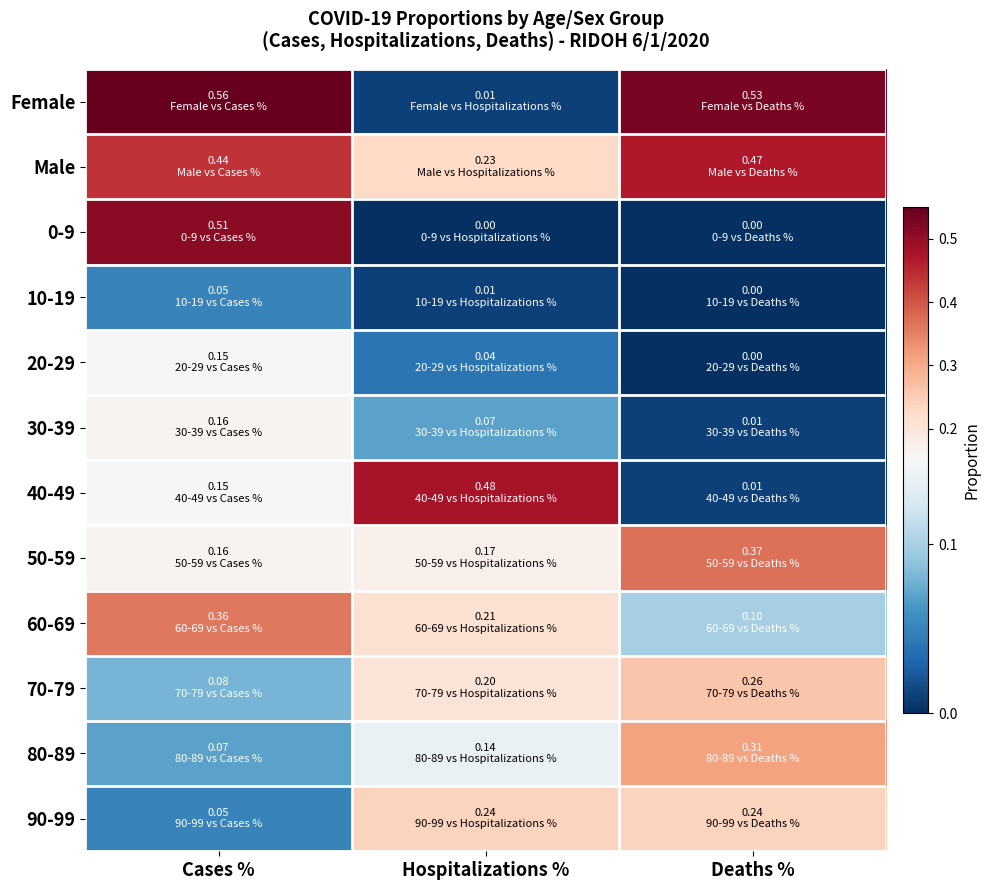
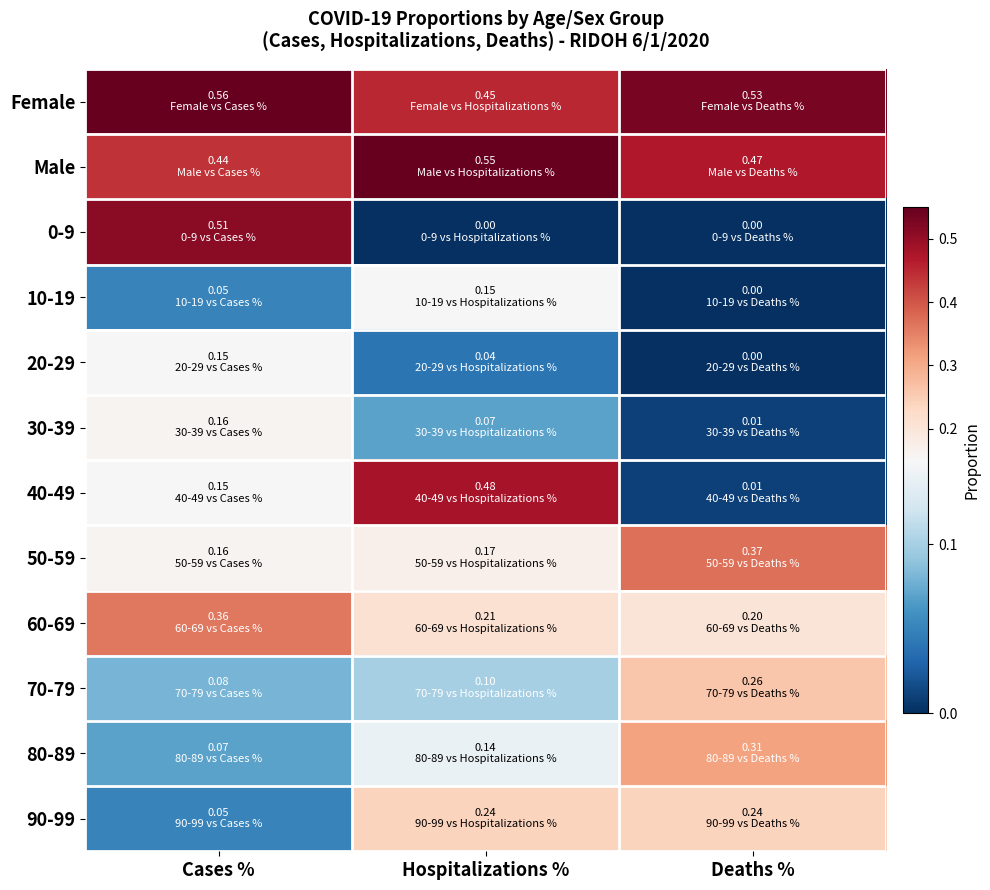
  {
    "Female": {
      "Cases %": 0.56,
-     "Hospitalizations %": 0.01,
+     "Hospitalizations %": 0.45,
      "Deaths %": 0.53
    },
    "Male": {
      "Cases %": 0.44,
-     "Hospitalizations %": 0.23,
+     "Hospitalizations %": 0.55,
      "Deaths %": 0.47
    },
    "10-19": {
-     "Hospitalizations %": 0.01
+     "Hospitalizations %": 0.15
    },
    "60-69": {
-     "Deaths %": 0.10
+     "Deaths %": 0.20
    },
    "70-79": {
-     "Hospitalizations %": 0.20
+     "Hospitalizations %": 0.10
    }
  }
